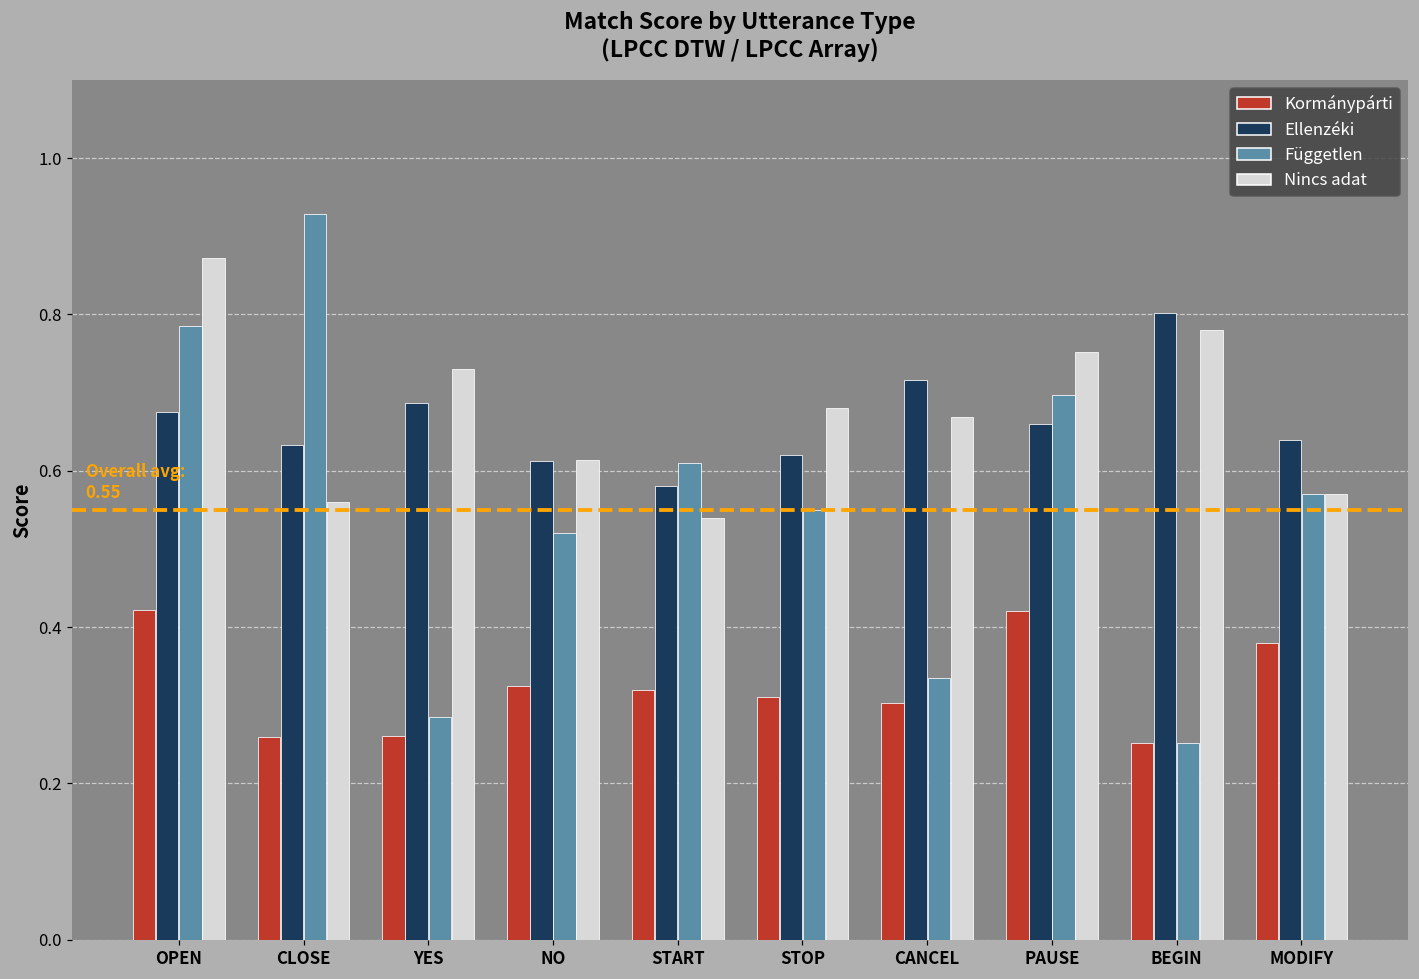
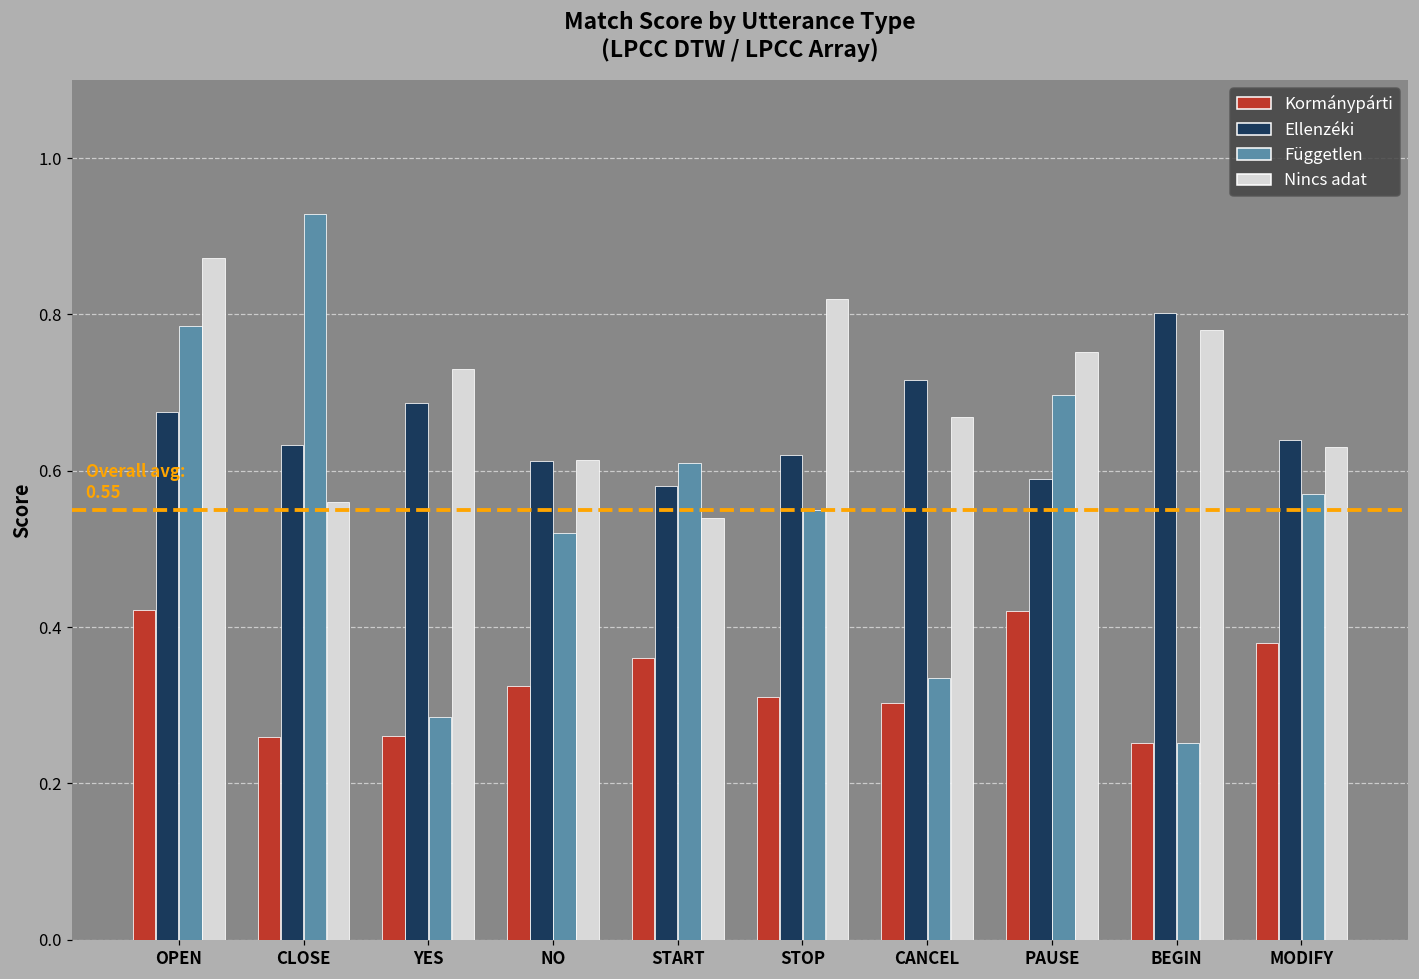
  {
    "Kormánypárti": {
      "OPEN": 0.42,
      "CLOSE": 0.26,
      "YES": 0.26,
      "NO": 0.32,
-     "START": 0.32,
+     "START": 0.36,
      "STOP": 0.31,
      "CANCEL": 0.30,
      "PAUSE": 0.42,
      "BEGIN": 0.25,
      "MODIFY": 0.38
    },
    "Ellenzéki": {
      "OPEN": 0.68,
      "CLOSE": 0.63,
      "YES": 0.69,
      "NO": 0.61,
      "START": 0.58,
      "STOP": 0.62,
      "CANCEL": 0.72,
-     "PAUSE": 0.66,
+     "PAUSE": 0.59,
      "BEGIN": 0.80,
      "MODIFY": 0.64
    },
    "Független": {
      "OPEN": 0.79,
      "CLOSE": 0.93,
      "YES": 0.28,
      "NO": 0.52,
      "START": 0.61,
      "STOP": 0.55,
      "CANCEL": 0.33,
      "PAUSE": 0.70,
      "BEGIN": 0.25,
      "MODIFY": 0.57
    },
    "Nincs adat": {
      "OPEN": 0.87,
      "CLOSE": 0.56,
      "YES": 0.73,
      "NO": 0.61,
      "START": 0.54,
-     "STOP": 0.68,
+     "STOP": 0.82,
      "CANCEL": 0.67,
      "PAUSE": 0.75,
      "BEGIN": 0.78,
-     "MODIFY": 0.57
+     "MODIFY": 0.63
    }
  }
